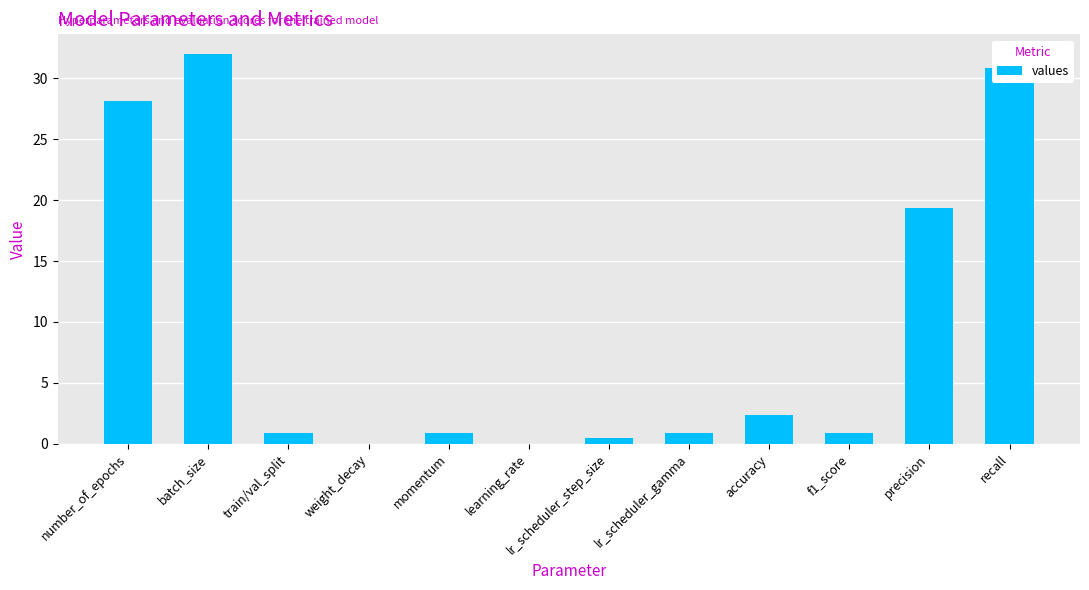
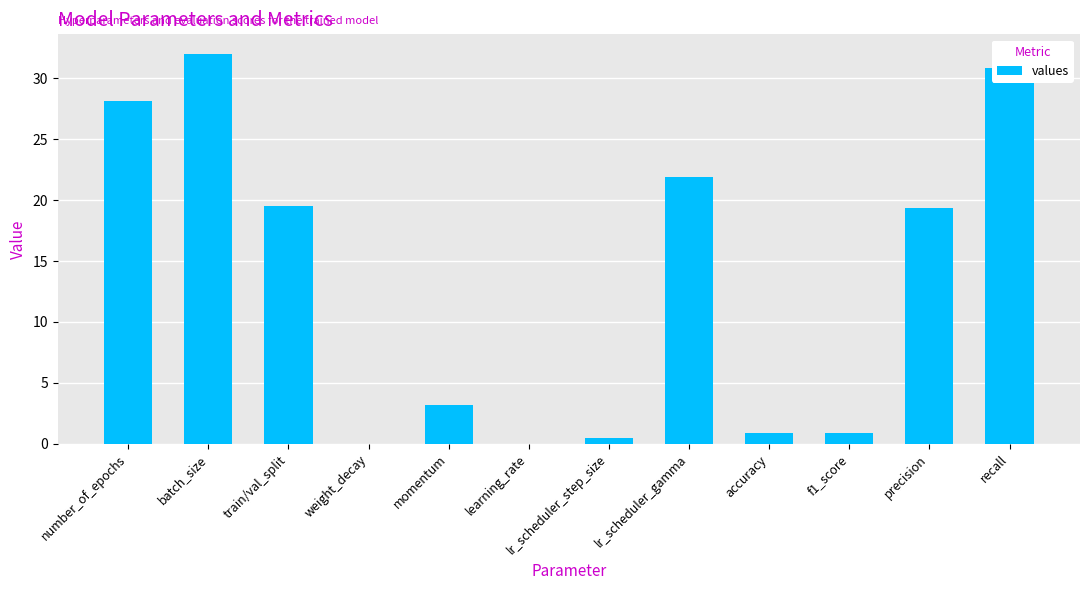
  {
    "number_of_epochs": 28.1,
    "batch_size": 32.0,
-   "train/val_split": 0.9,
-   "momentum": 0.9,
+   "train/val_split": 19.5,
+   "momentum": 3.2,
    "lr_scheduler_step_size": 0.5,
-   "lr_scheduler_gamma": 0.9,
-   "accuracy": 2.3,
+   "lr_scheduler_gamma": 21.9,
+   "accuracy": 0.9,
    "f1_score": 0.9,
    "precision": 19.4
  }
